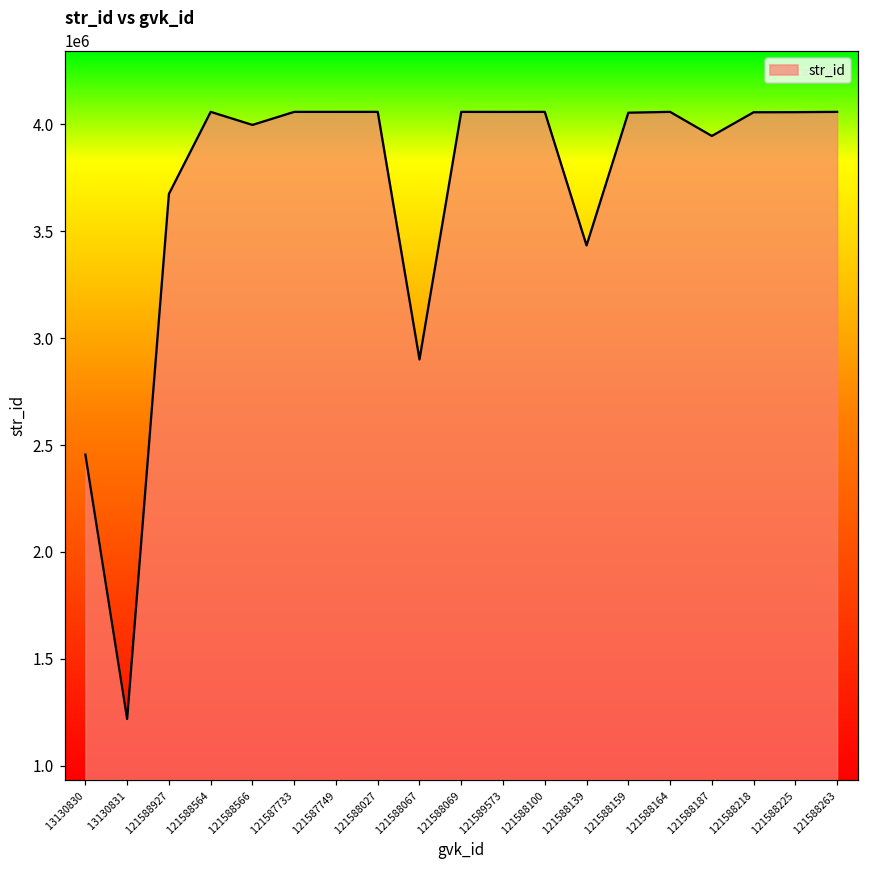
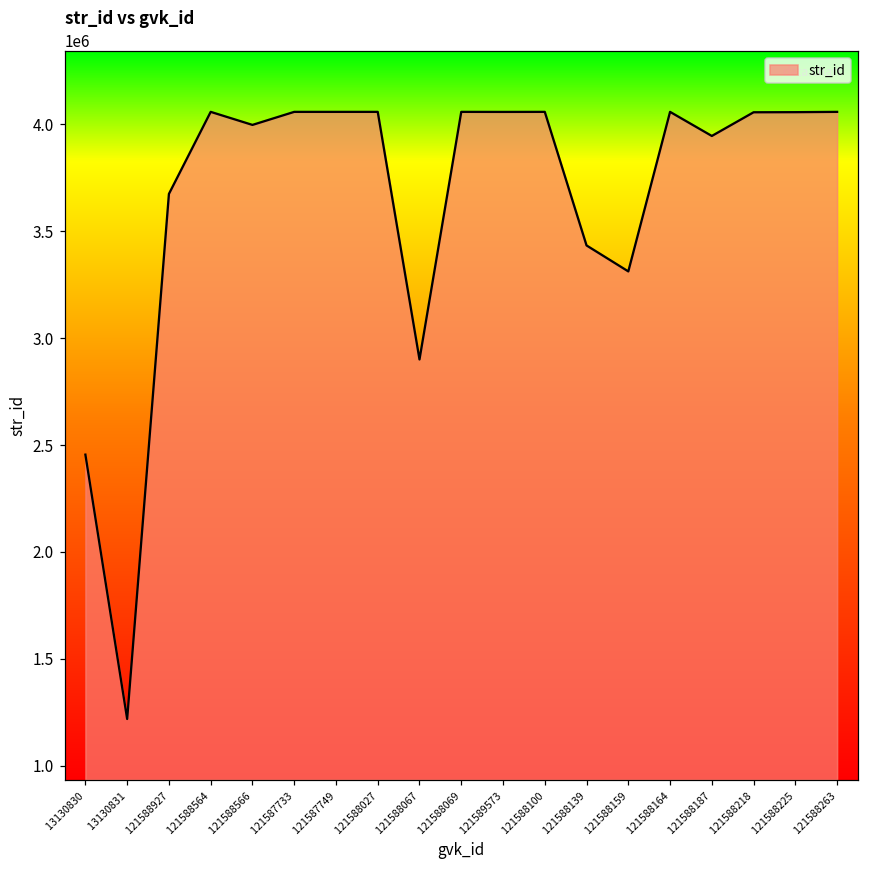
  {
    "13130830": 2460000,
    "13130831": 1220000,
    "121588927": 3670000,
    "121588564": 4060000,
    "121588566": 4000000,
    "121587733": 4060000,
    "121587749": 4060000,
    "121588027": 4060000,
    "121588067": 2900000,
    "121588069": 4060000,
    "121589573": 4060000,
    "121588100": 4060000,
    "121588139": 3430000,
-   "121588159": 4050000,
+   "121588159": 3310000,
    "121588164": 4060000,
    "121588187": 3950000,
    "121588218": 4060000,
    "121588225": 4060000,
    "121588263": 4060000
  }
